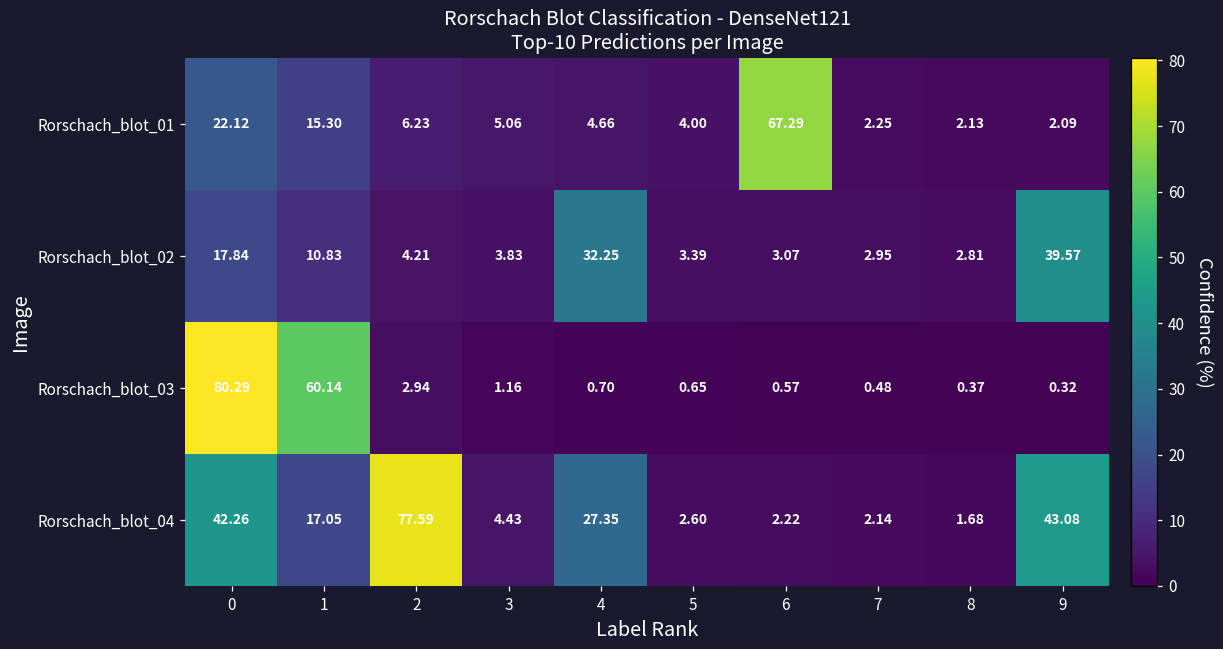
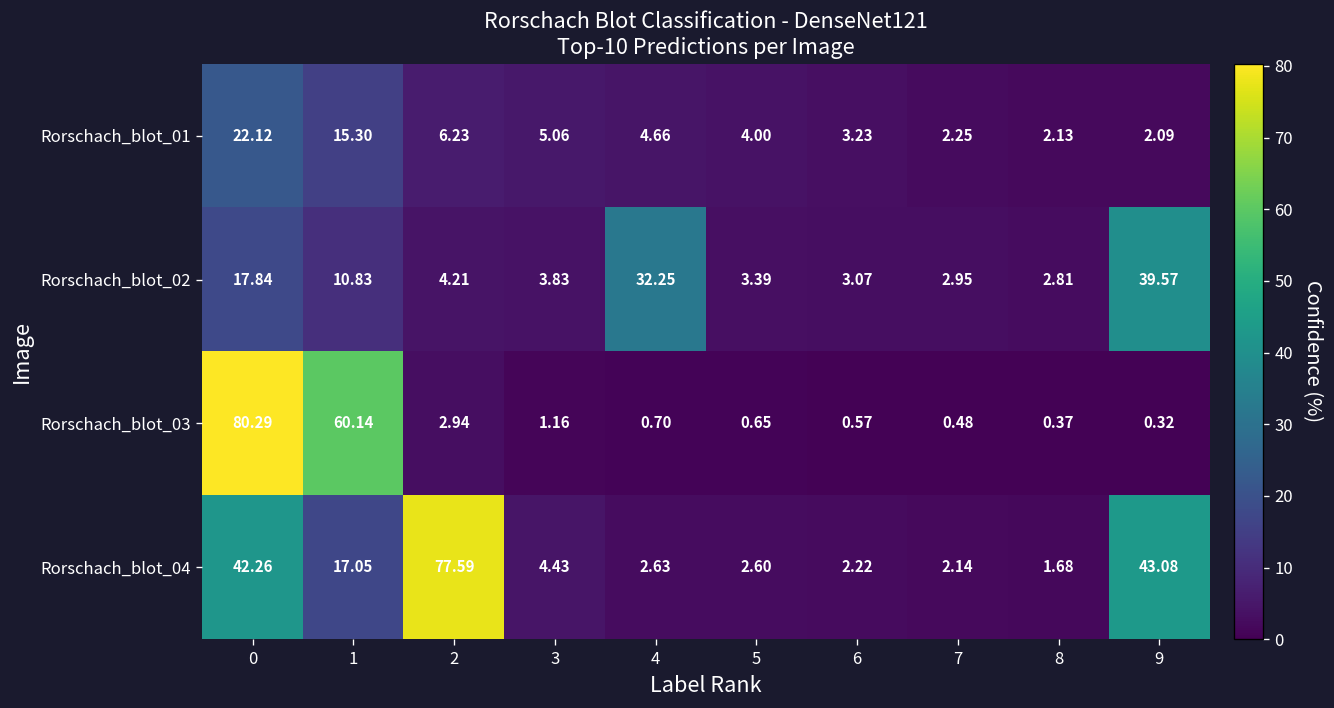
  {
    "Rorschach_blot_01": {
      "0": 22.12,
      "1": 15.30,
      "2": 6.23,
      "3": 5.06,
      "4": 4.66,
      "5": 4.00,
-     "6": 67.29,
+     "6": 3.23,
      "7": 2.25,
      "8": 2.13,
      "9": 2.09
    },
    "Rorschach_blot_02": {
      "0": 17.84,
      "1": 10.83,
      "2": 4.21,
      "3": 3.83,
      "4": 32.25,
      "5": 3.39,
      "6": 3.07,
      "7": 2.95,
      "8": 2.81,
      "9": 39.57
    },
    "Rorschach_blot_03": {
      "0": 80.29,
      "1": 60.14,
      "2": 2.94,
      "3": 1.16,
      "4": 0.70,
      "5": 0.65,
      "6": 0.57,
      "7": 0.48,
      "8": 0.37,
      "9": 0.32
    },
    "Rorschach_blot_04": {
      "0": 42.26,
      "1": 17.05,
      "2": 77.59,
      "3": 4.43,
-     "4": 27.35,
+     "4": 2.63,
      "5": 2.60,
      "6": 2.22,
      "7": 2.14,
      "8": 1.68,
      "9": 43.08
    }
  }
